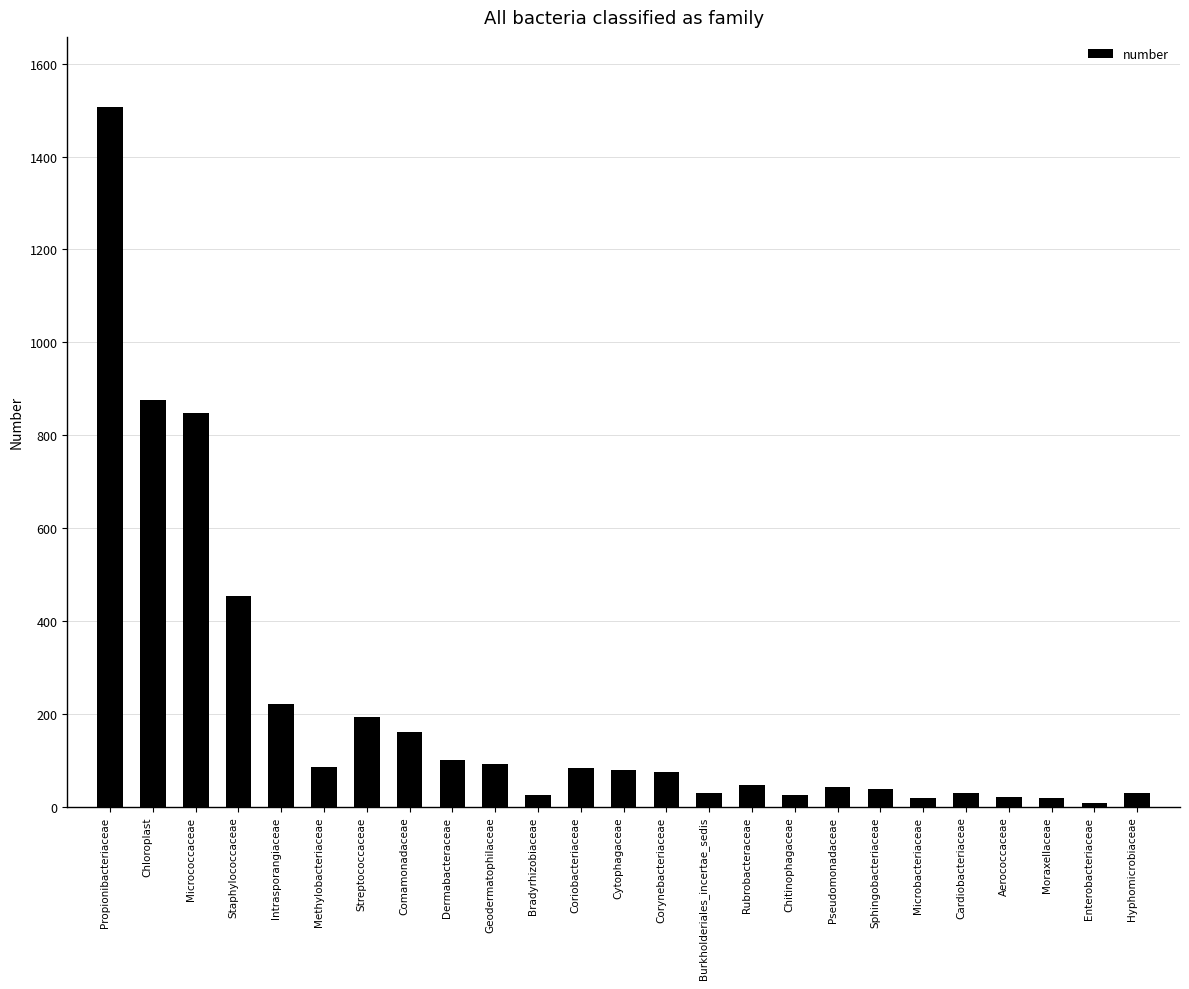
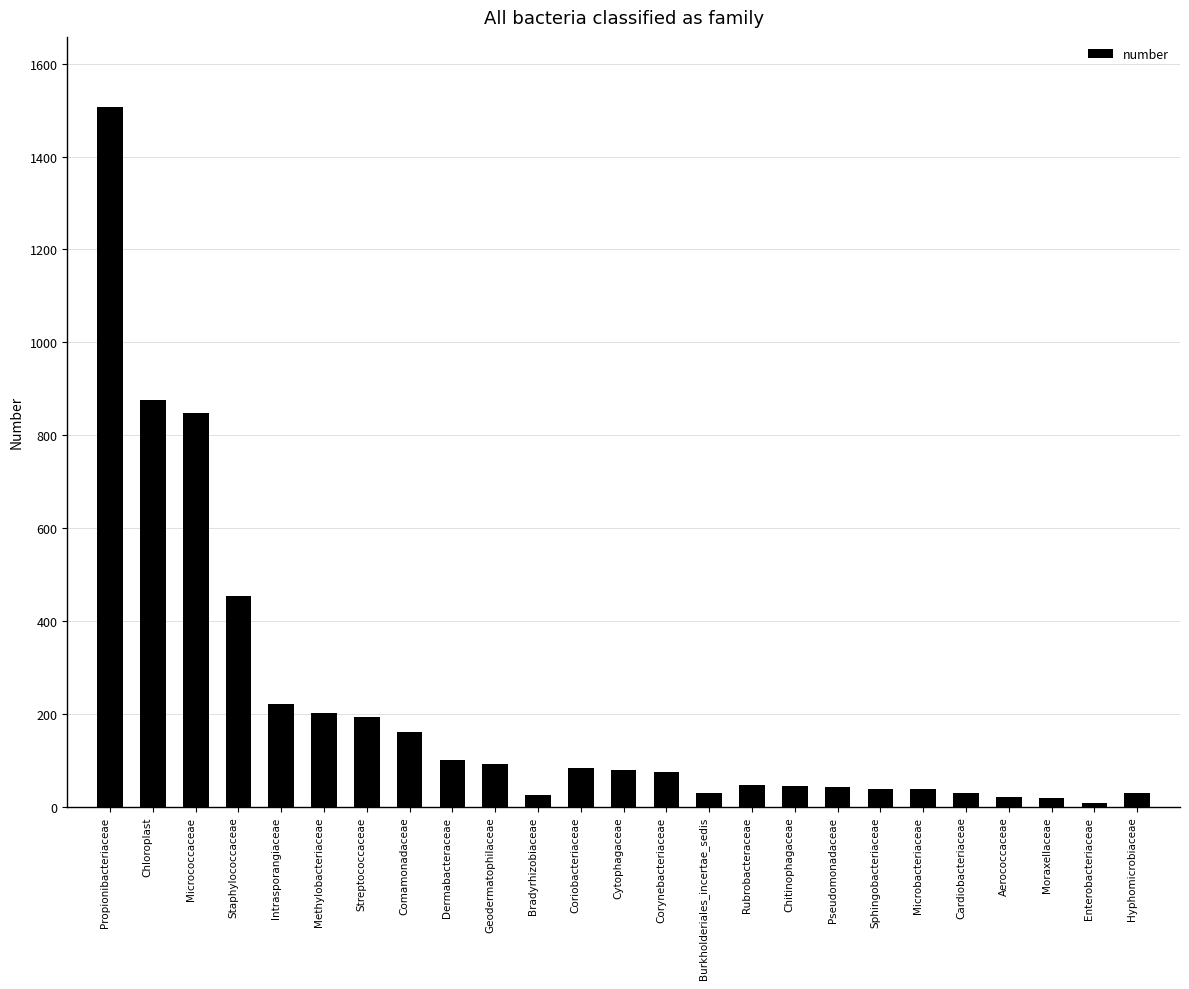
  {
    "Propionibacteriaceae": 1510,
    "Chloroplast": 880,
    "Micrococcaceae": 850,
    "Staphylococcaceae": 450,
    "Intrasporangiaceae": 220,
-   "Methylobacteriaceae": 90,
+   "Methylobacteriaceae": 200,
    "Streptococcaceae": 190,
    "Comamonadaceae": 160,
    "Dermabacteraceae": 100,
    "Geodermatophilaceae": 90,
    "Bradyrhizobiaceae": 30,
    "Coriobacteriaceae": 80,
    "Cytophagaceae": 80,
    "Corynebacteriaceae": 80,
    "Burkholderiales_incertae_sedis": 30,
    "Rubrobacteraceae": 50,
-   "Chitinophagaceae": 30,
+   "Chitinophagaceae": 50,
    "Pseudomonadaceae": 40,
    "Sphingobacteriaceae": 40,
-   "Microbacteriaceae": 20,
+   "Microbacteriaceae": 40,
    "Cardiobacteriaceae": 30,
    "Aerococcaceae": 20,
    "Moraxellaceae": 20,
    "Enterobacteriaceae": 10,
    "Hyphomicrobiaceae": 30
  }
